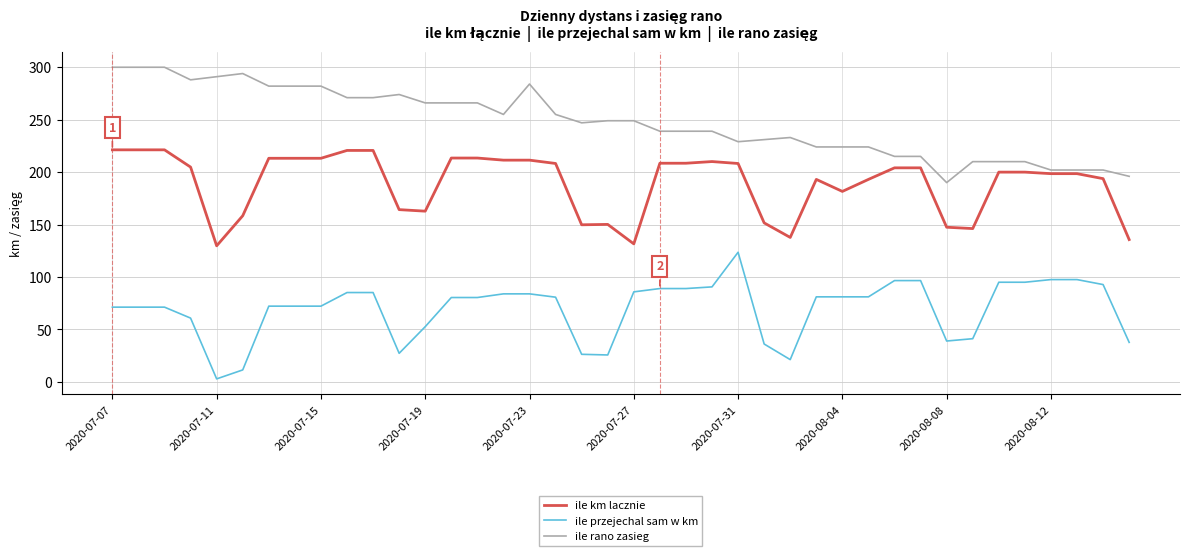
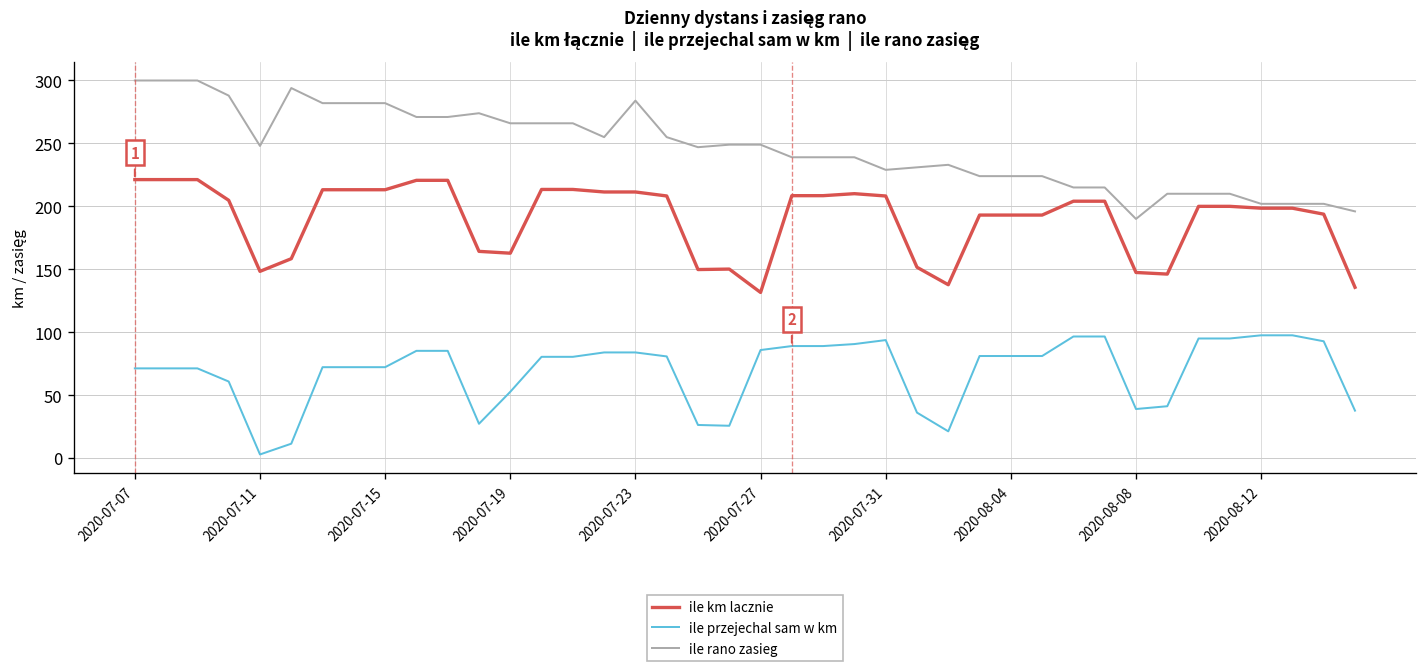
  {
    "ile km lacznie": {
-     "2020-07-11": 130,
+     "2020-07-11": 148,
      "2020-07-15": 213,
      "2020-07-19": 163,
      "2020-07-23": 211,
      "2020-07-27": 132,
      "2020-07-31": 208,
-     "2020-08-04": 182,
+     "2020-08-04": 193,
      "2020-08-08": 147,
      "2020-08-12": 199
    },
    "ile przejechal sam w km": {
      "2020-07-07": 71,
      "2020-07-11": 3,
      "2020-07-15": 72,
      "2020-07-19": 53,
      "2020-07-23": 84,
      "2020-07-27": 86,
-     "2020-07-31": 124,
+     "2020-07-31": 94,
      "2020-08-04": 81,
      "2020-08-08": 39,
      "2020-08-12": 98
    },
    "ile rano zasieg": {
      "2020-07-07": 300,
-     "2020-07-11": 291,
+     "2020-07-11": 248,
      "2020-07-15": 282,
      "2020-07-19": 266,
      "2020-07-23": 284,
      "2020-07-27": 249,
      "2020-07-31": 229,
      "2020-08-04": 224,
      "2020-08-08": 190,
      "2020-08-12": 202
    }
  }
